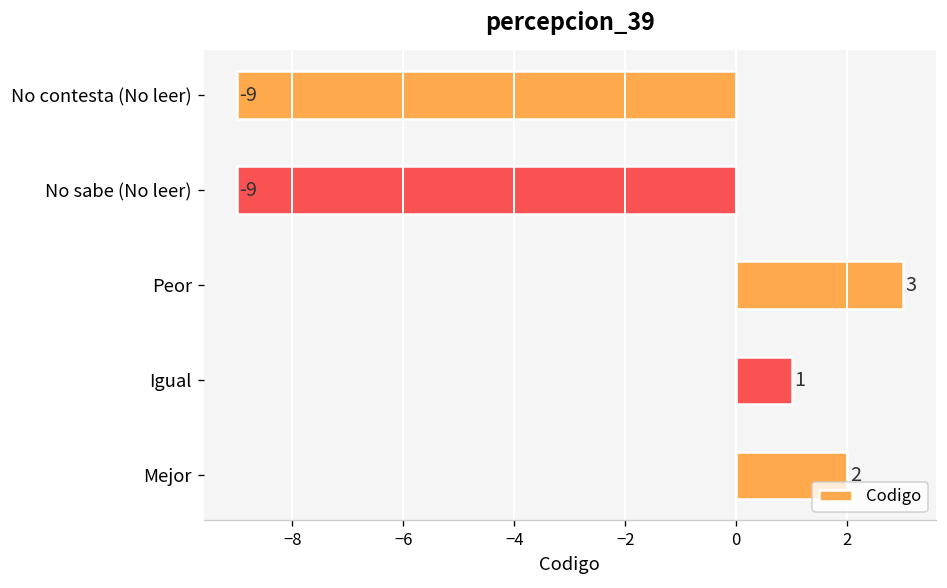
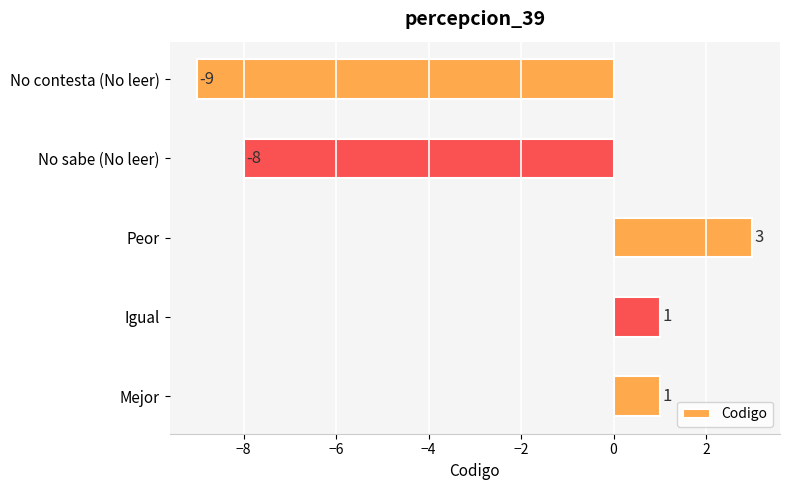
  {
    "No contesta (No leer)": -9,
-   "No sabe (No leer)": -9,
+   "No sabe (No leer)": -8,
    "Peor": 3,
    "Igual": 1,
-   "Mejor": 2
+   "Mejor": 1
  }
